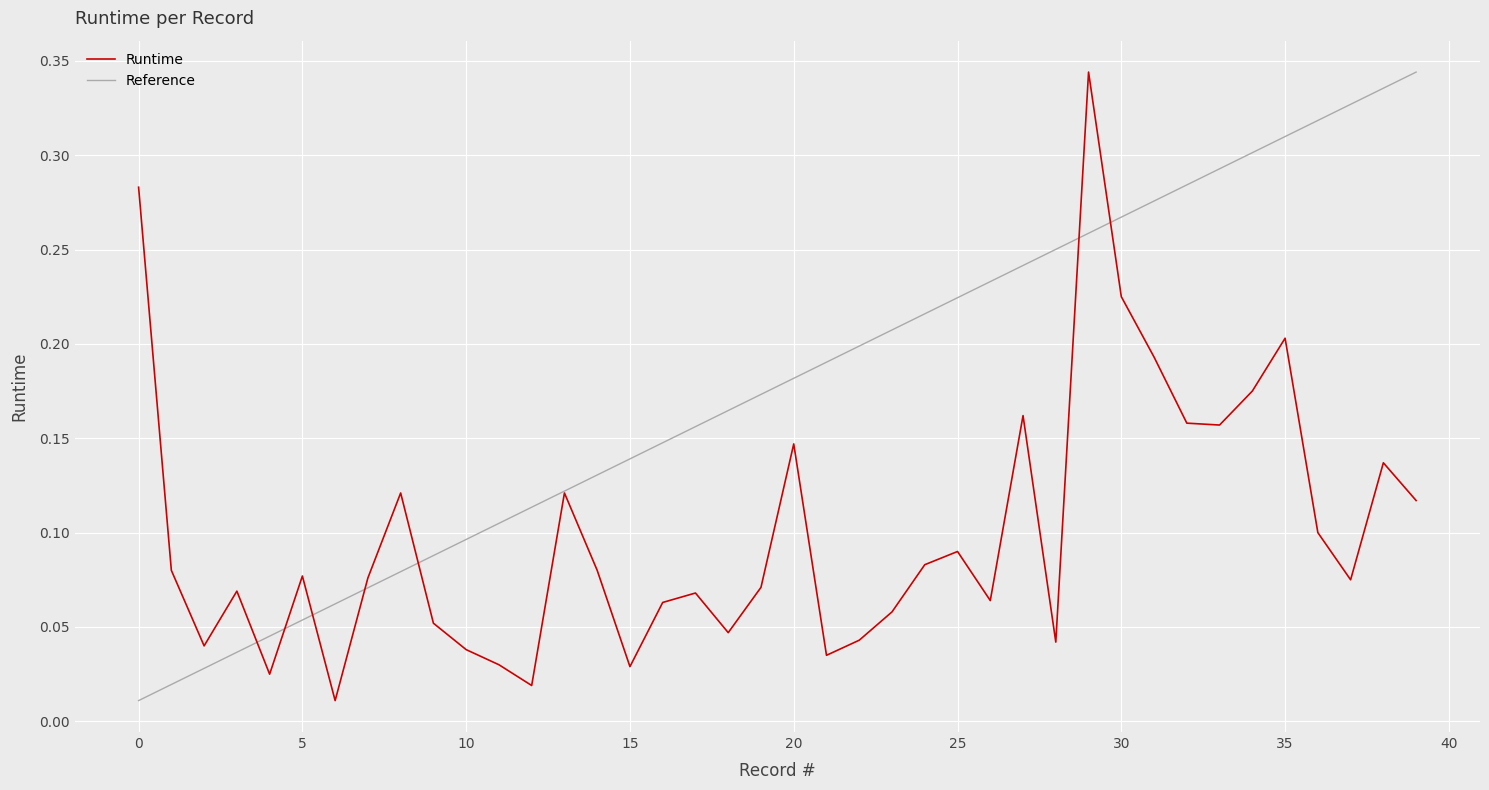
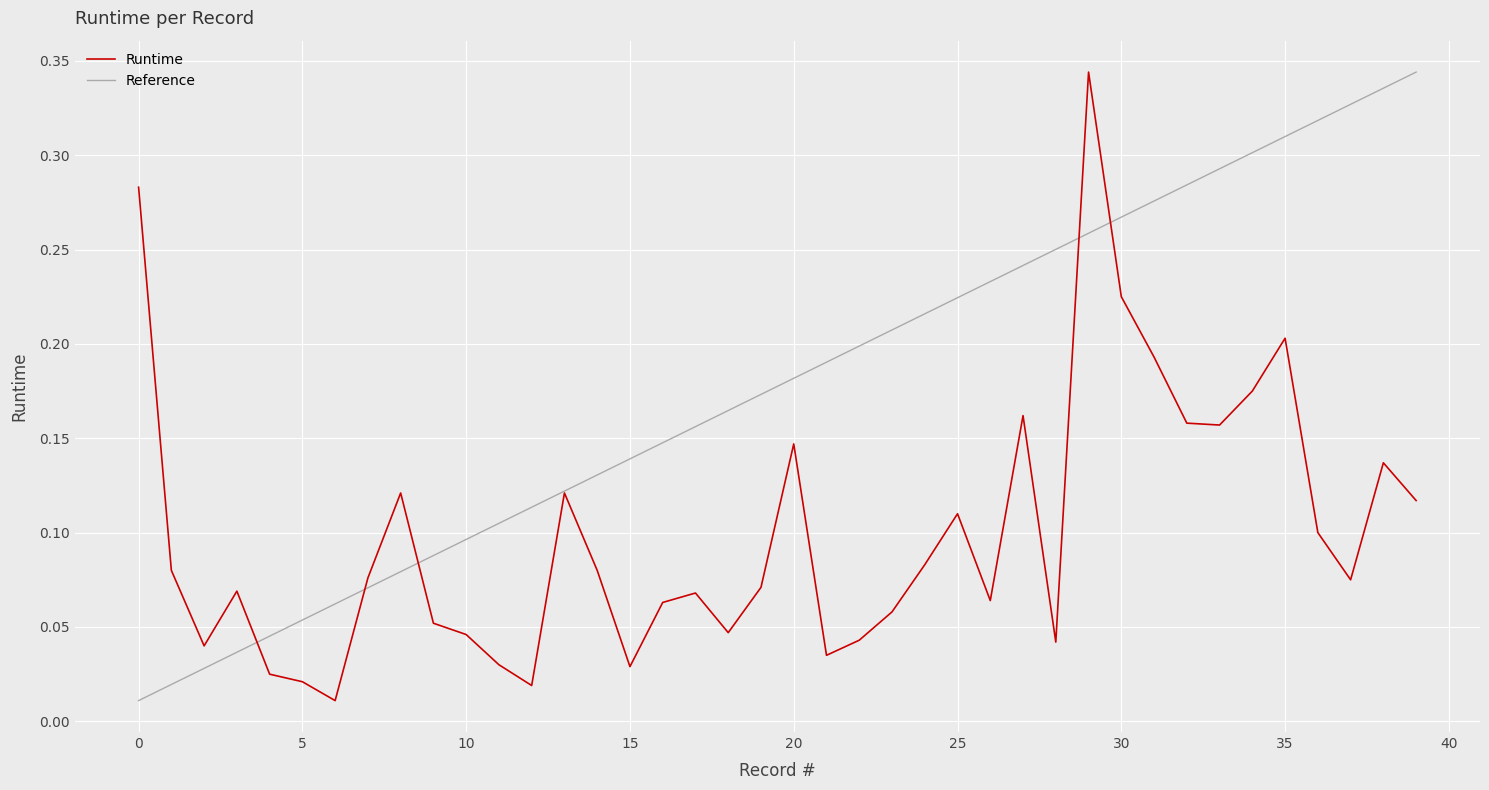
  {
    "Runtime": {
      "0": 0.283,
-     "5": 0.077,
-     "10": 0.038,
+     "5": 0.021,
+     "10": 0.046,
      "15": 0.029,
      "20": 0.147,
-     "25": 0.09,
+     "25": 0.11,
      "30": 0.225,
      "35": 0.203
    },
    "Reference": {
      "0": 0.011
    }
  }
